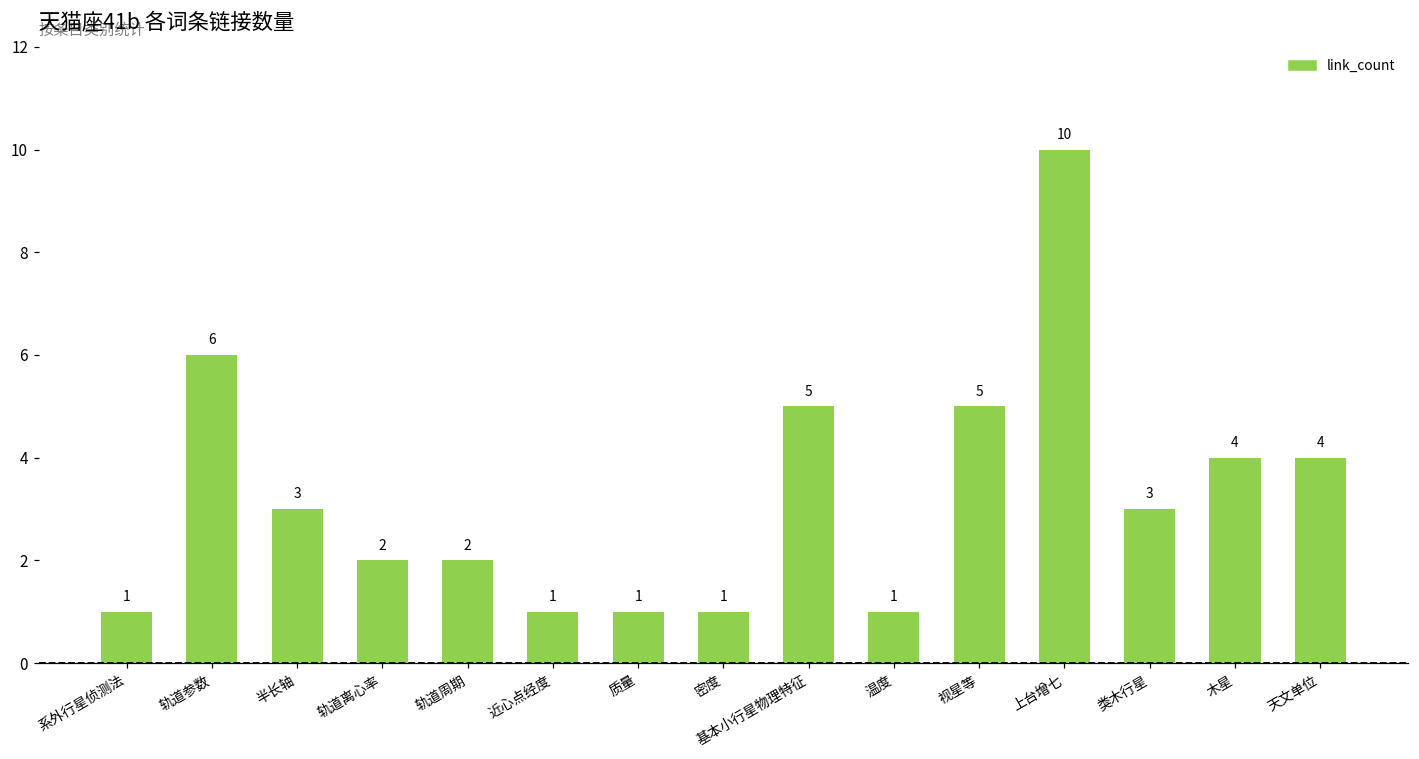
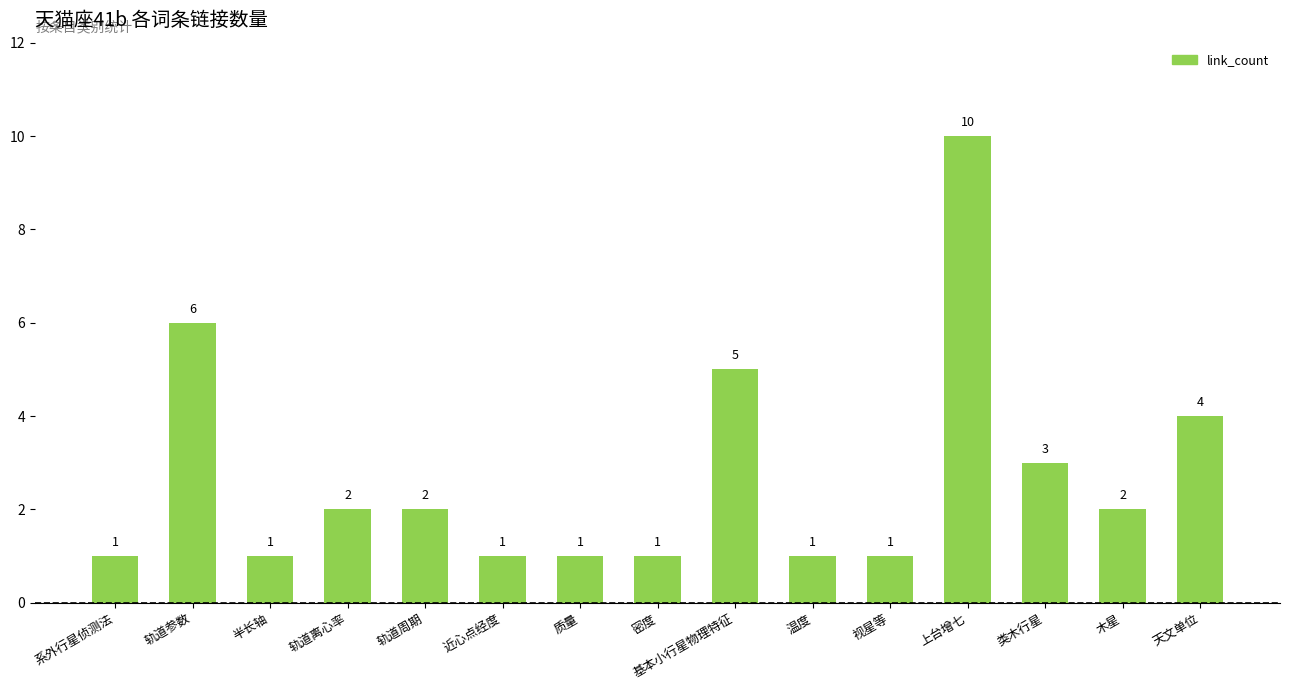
  {
    "系外行星侦测法": 1,
    "轨道参数": 6,
-   "半长轴": 3,
+   "半长轴": 1,
    "轨道离心率": 2,
    "轨道周期": 2,
    "近心点经度": 1,
    "质量": 1,
    "密度": 1,
    "基本小行星物理特征": 5,
    "温度": 1,
-   "视星等": 5,
+   "视星等": 1,
    "上台增七": 10,
    "类木行星": 3,
-   "木星": 4,
+   "木星": 2,
    "天文单位": 4
  }
